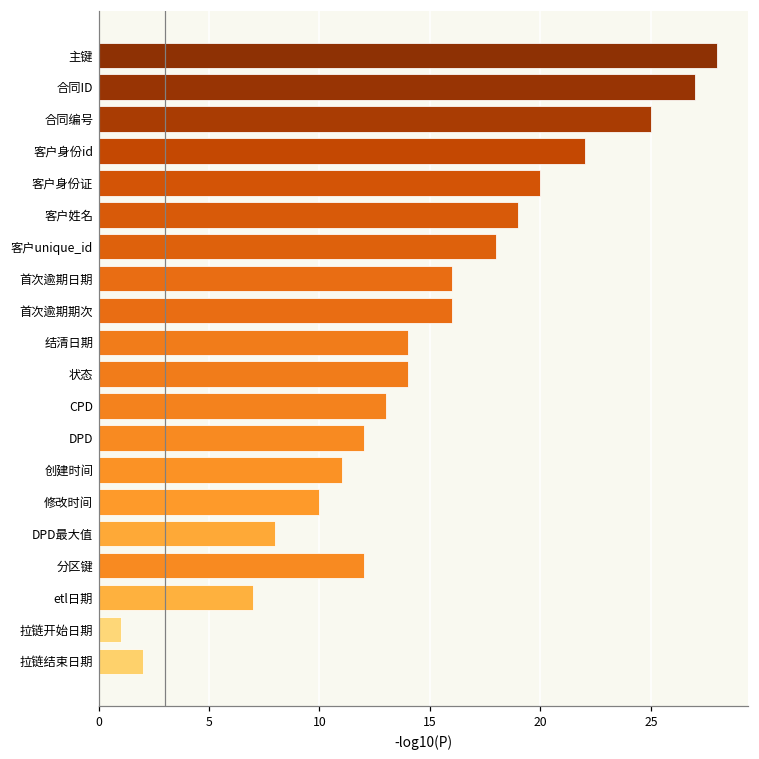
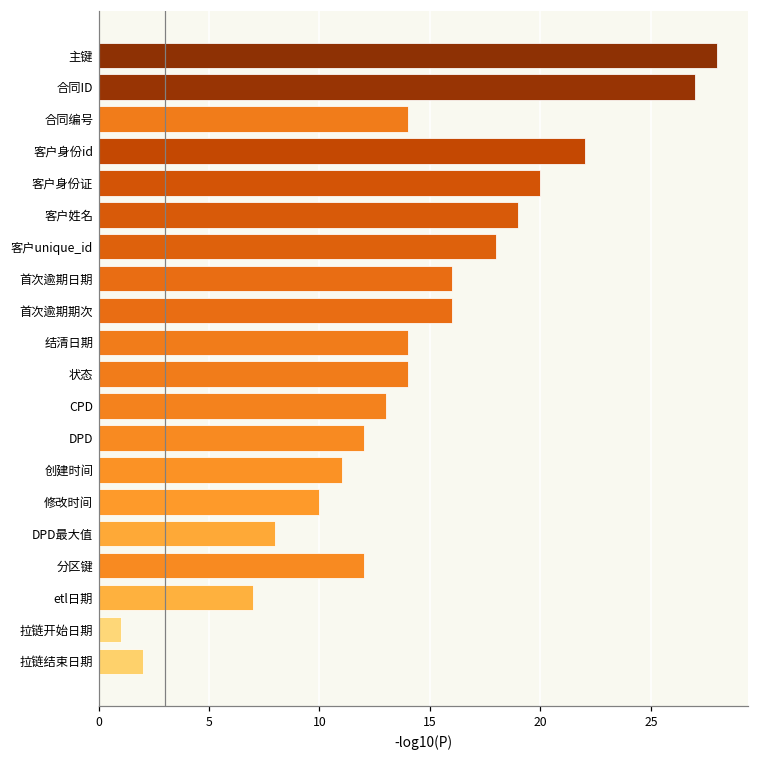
  {
    "主键": 28,
    "合同ID": 27,
-   "合同编号": 25,
+   "合同编号": 14,
    "客户身份id": 22,
    "客户身份证": 20,
    "客户姓名": 19,
    "客户unique_id": 18,
    "首次逾期日期": 16,
    "首次逾期期次": 16,
    "结清日期": 14,
    "状态": 14,
    "CPD": 13,
    "DPD": 12,
    "创建时间": 11,
    "修改时间": 10,
    "DPD最大值": 8,
    "分区键": 12,
    "etl日期": 7,
    "拉链开始日期": 1,
    "拉链结束日期": 2
  }
